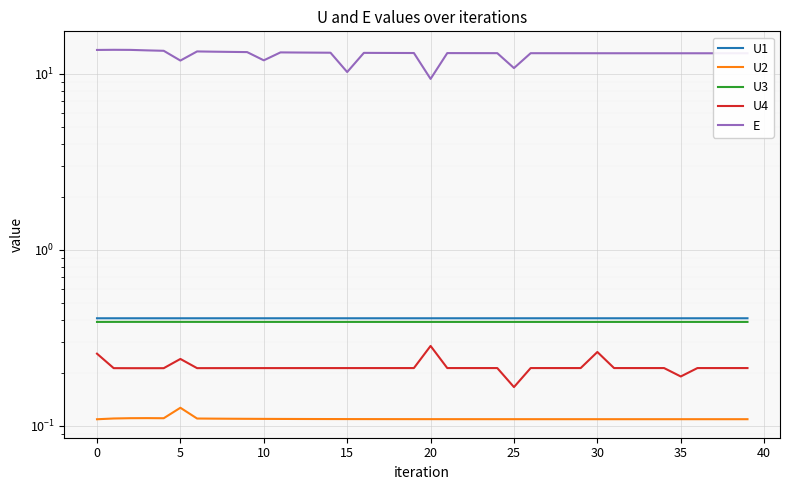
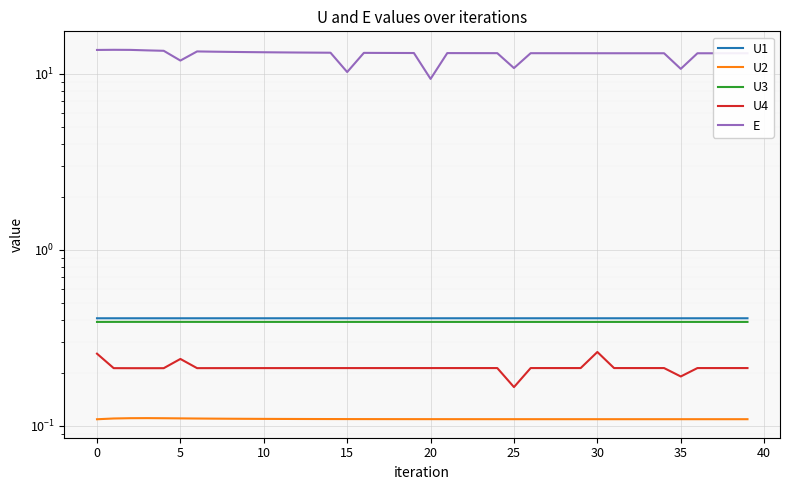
  {
    "U1": {
      "0": 0.41,
      "5": 0.41,
      "10": 0.41,
      "15": 0.41,
      "20": 0.41,
      "25": 0.41,
      "30": 0.41,
      "35": 0.41
    },
    "U2": {
      "0": 0.11,
-     "5": 0.13,
+     "5": 0.11,
      "10": 0.11,
      "15": 0.11,
      "20": 0.11,
      "25": 0.11,
      "30": 0.11,
      "35": 0.11
    },
    "U3": {
      "0": 0.39,
      "5": 0.39,
      "10": 0.39,
      "15": 0.39,
      "20": 0.39,
      "25": 0.39,
      "30": 0.39,
      "35": 0.39
    },
    "U4": {
      "0": 0.26,
      "5": 0.24,
      "10": 0.21,
      "15": 0.21,
-     "20": 0.28,
+     "20": 0.21,
      "25": 0.17,
      "30": 0.26,
      "35": 0.19
    },
    "E": {
      "0": 14,
      "5": 12,
-     "10": 12,
+     "10": 13,
      "15": 10,
      "20": 9,
      "25": 11,
      "30": 13,
-     "35": 13
+     "35": 11
    }
  }
